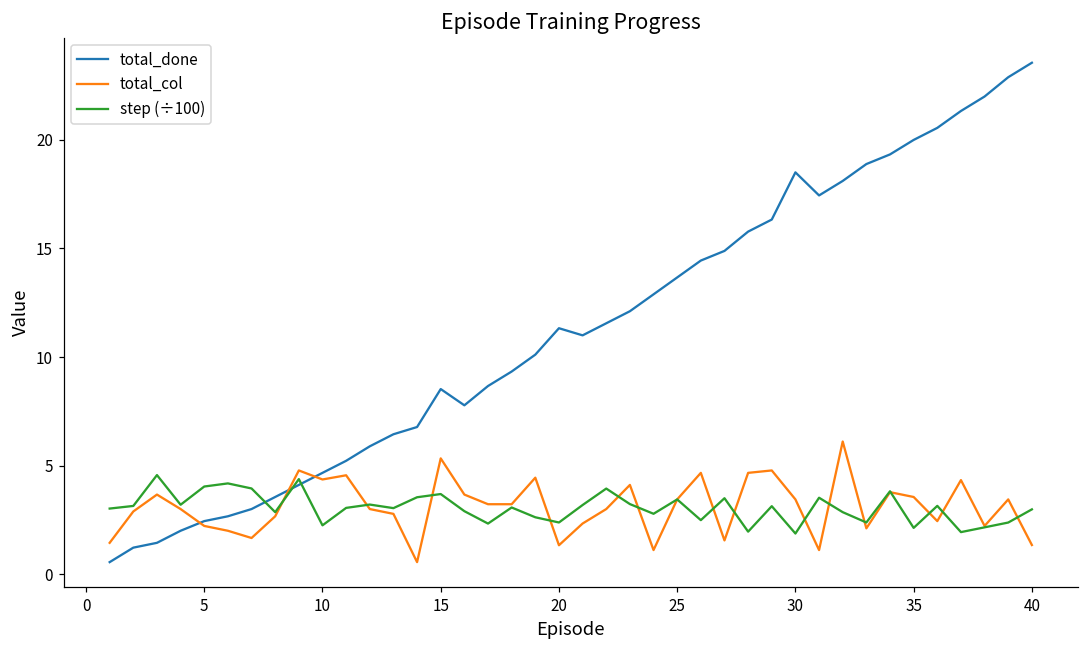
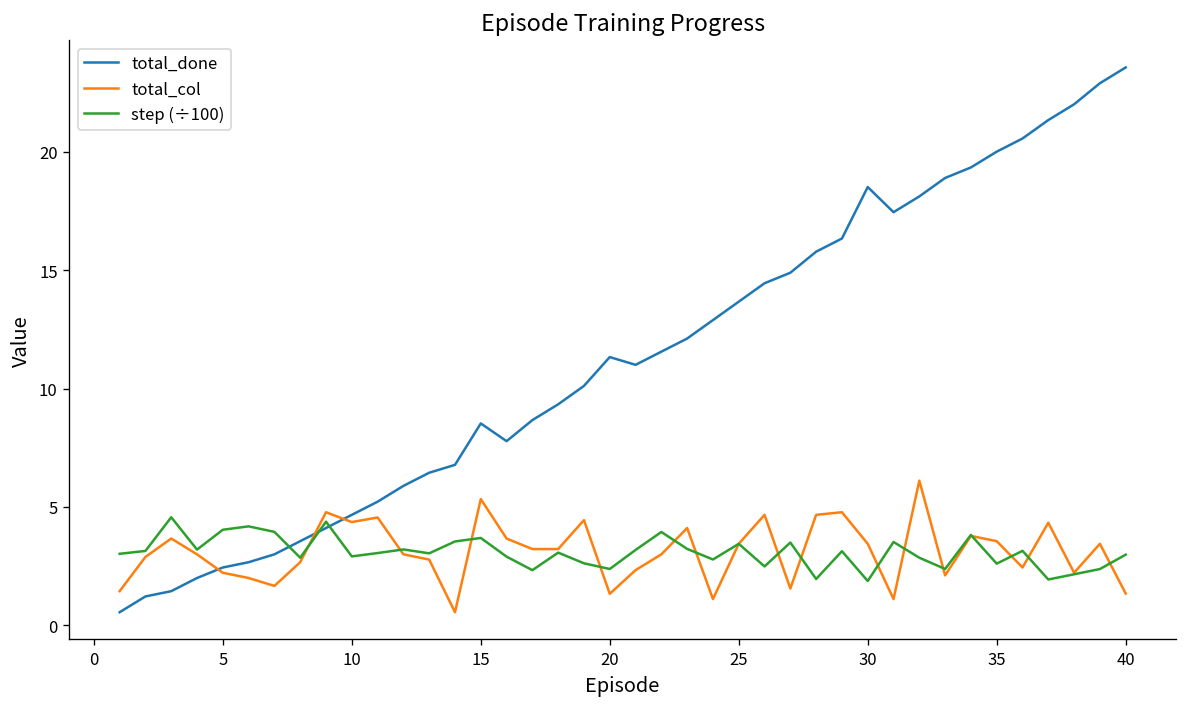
  {
    "total_done": {
      "5": 2.4,
      "10": 4.7,
      "15": 8.5,
      "20": 11.3,
      "25": 13.7,
      "30": 18.5,
      "35": 20.0,
      "40": 23.6
    },
    "total_col": {
      "5": 2.2,
      "10": 4.4,
      "15": 5.3,
      "20": 1.3,
      "30": 3.4,
      "35": 3.6,
      "40": 1.3
    },
    "step (÷100)": {
      "5": 4.0,
-     "10": 2.2,
+     "10": 2.9,
      "15": 3.7,
      "20": 2.4,
      "30": 1.9,
-     "35": 2.1,
+     "35": 2.6,
      "40": 3.0
    }
  }
